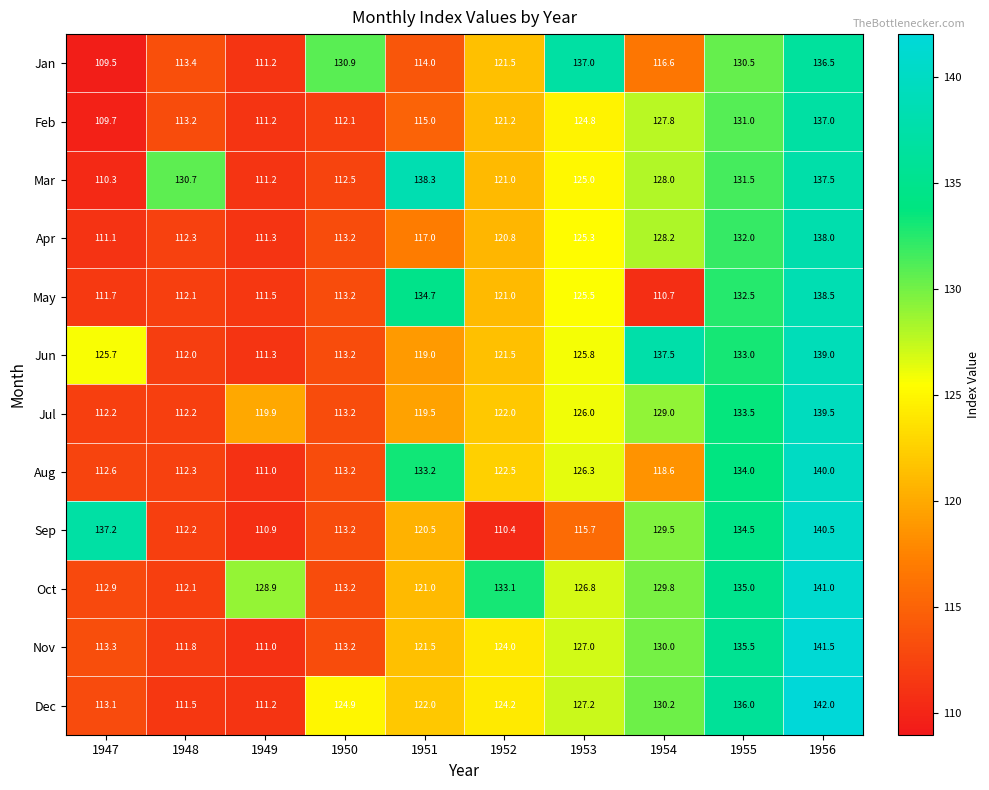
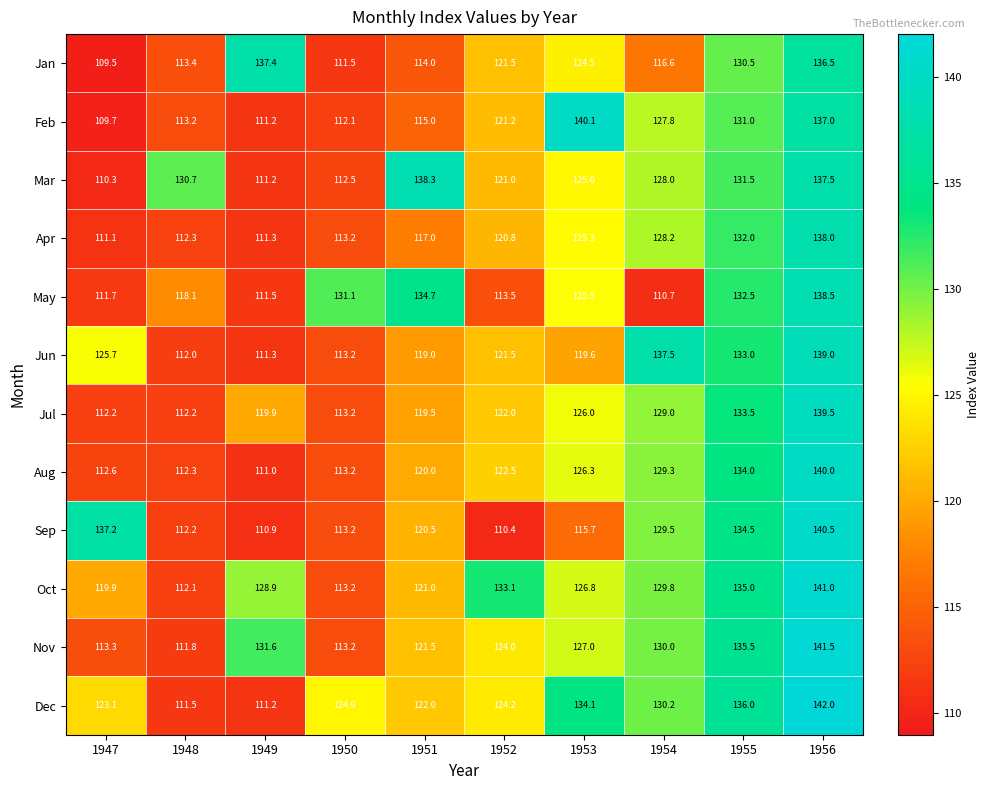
  {
    "Jan": {
      "1947": 109.5,
      "1948": 113.4,
-     "1949": 111.2,
-     "1950": 130.9,
+     "1949": 137.4,
+     "1950": 111.5,
      "1951": 114.0,
      "1952": 121.5,
-     "1953": 137.0,
+     "1953": 124.5,
      "1954": 116.6,
      "1955": 130.5,
      "1956": 136.5
    },
    "Feb": {
      "1947": 109.7,
      "1948": 113.2,
      "1949": 111.2,
      "1950": 112.1,
      "1951": 115.0,
      "1952": 121.2,
-     "1953": 124.8,
+     "1953": 140.1,
      "1954": 127.8,
      "1955": 131.0,
      "1956": 137.0
    },
    "Mar": {
      "1947": 110.3,
      "1948": 130.7,
      "1949": 111.2,
      "1950": 112.5,
      "1951": 138.3,
      "1952": 121.0,
      "1953": 125.0,
      "1954": 128.0,
      "1955": 131.5,
      "1956": 137.5
    },
    "Apr": {
      "1947": 111.1,
      "1948": 112.3,
      "1949": 111.3,
      "1950": 113.2,
      "1951": 117.0,
      "1952": 120.8,
      "1953": 125.3,
      "1954": 128.2,
      "1955": 132.0,
      "1956": 138.0
    },
    "May": {
      "1947": 111.7,
-     "1948": 112.1,
+     "1948": 118.1,
      "1949": 111.5,
-     "1950": 113.2,
+     "1950": 131.1,
      "1951": 134.7,
-     "1952": 121.0,
+     "1952": 113.5,
      "1953": 125.5,
      "1954": 110.7,
      "1955": 132.5,
      "1956": 138.5
    },
    "Jun": {
      "1947": 125.7,
      "1948": 112.0,
      "1949": 111.3,
      "1950": 113.2,
      "1951": 119.0,
      "1952": 121.5,
-     "1953": 125.8,
+     "1953": 119.6,
      "1954": 137.5,
      "1955": 133.0,
      "1956": 139.0
    },
    "Jul": {
      "1947": 112.2,
      "1948": 112.2,
      "1949": 119.9,
      "1950": 113.2,
      "1951": 119.5,
      "1952": 122.0,
      "1953": 126.0,
      "1954": 129.0,
      "1955": 133.5,
      "1956": 139.5
    },
    "Aug": {
      "1947": 112.6,
      "1948": 112.3,
      "1949": 111.0,
      "1950": 113.2,
-     "1951": 133.2,
+     "1951": 120.0,
      "1952": 122.5,
      "1953": 126.3,
-     "1954": 118.6,
+     "1954": 129.3,
      "1955": 134.0,
      "1956": 140.0
    },
    "Sep": {
      "1947": 137.2,
      "1948": 112.2,
      "1949": 110.9,
      "1950": 113.2,
      "1951": 120.5,
      "1952": 110.4,
      "1953": 115.7,
      "1954": 129.5,
      "1955": 134.5,
      "1956": 140.5
    },
    "Oct": {
-     "1947": 112.9,
+     "1947": 119.9,
      "1948": 112.1,
      "1949": 128.9,
      "1950": 113.2,
      "1951": 121.0,
      "1952": 133.1,
      "1953": 126.8,
      "1954": 129.8,
      "1955": 135.0,
      "1956": 141.0
    },
    "Nov": {
      "1947": 113.3,
      "1948": 111.8,
-     "1949": 111.0,
+     "1949": 131.6,
      "1950": 113.2,
      "1951": 121.5,
      "1952": 124.0,
      "1953": 127.0,
      "1954": 130.0,
      "1955": 135.5,
      "1956": 141.5
    },
    "Dec": {
-     "1947": 113.1,
+     "1947": 123.1,
      "1948": 111.5,
      "1949": 111.2,
      "1950": 124.9,
      "1951": 122.0,
      "1952": 124.2,
-     "1953": 127.2,
+     "1953": 134.1,
      "1954": 130.2,
      "1955": 136.0,
      "1956": 142.0
    }
  }
